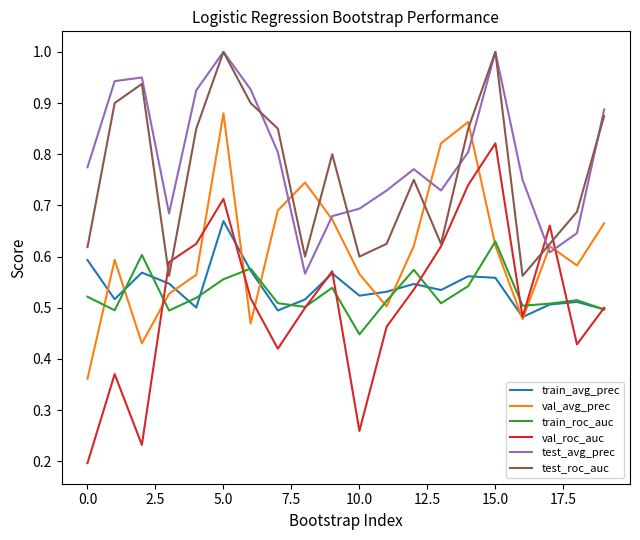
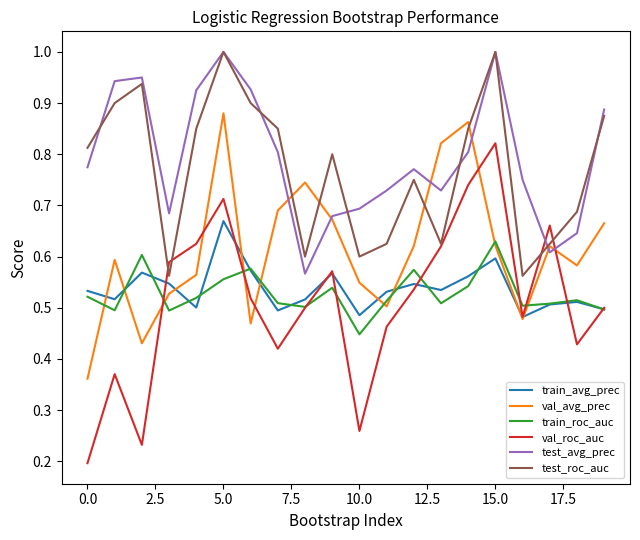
  {
    "train_avg_prec": {
-     "0.0": 0.59,
+     "0.0": 0.53,
      "5.0": 0.67,
-     "10.0": 0.52,
-     "15.0": 0.56
+     "10.0": 0.49,
+     "15.0": 0.60
    },
    "val_avg_prec": {
      "0.0": 0.36,
      "5.0": 0.88,
-     "10.0": 0.57,
+     "10.0": 0.55,
      "15.0": 0.62
    },
    "train_roc_auc": {
      "0.0": 0.52,
      "5.0": 0.56,
      "10.0": 0.45,
      "15.0": 0.63
    },
    "val_roc_auc": {
      "0.0": 0.20,
      "5.0": 0.71,
      "10.0": 0.26,
      "15.0": 0.82
    },
    "test_avg_prec": {
      "0.0": 0.77,
      "10.0": 0.69
    },
    "test_roc_auc": {
-     "0.0": 0.62,
+     "0.0": 0.81,
      "10.0": 0.60
    }
  }
